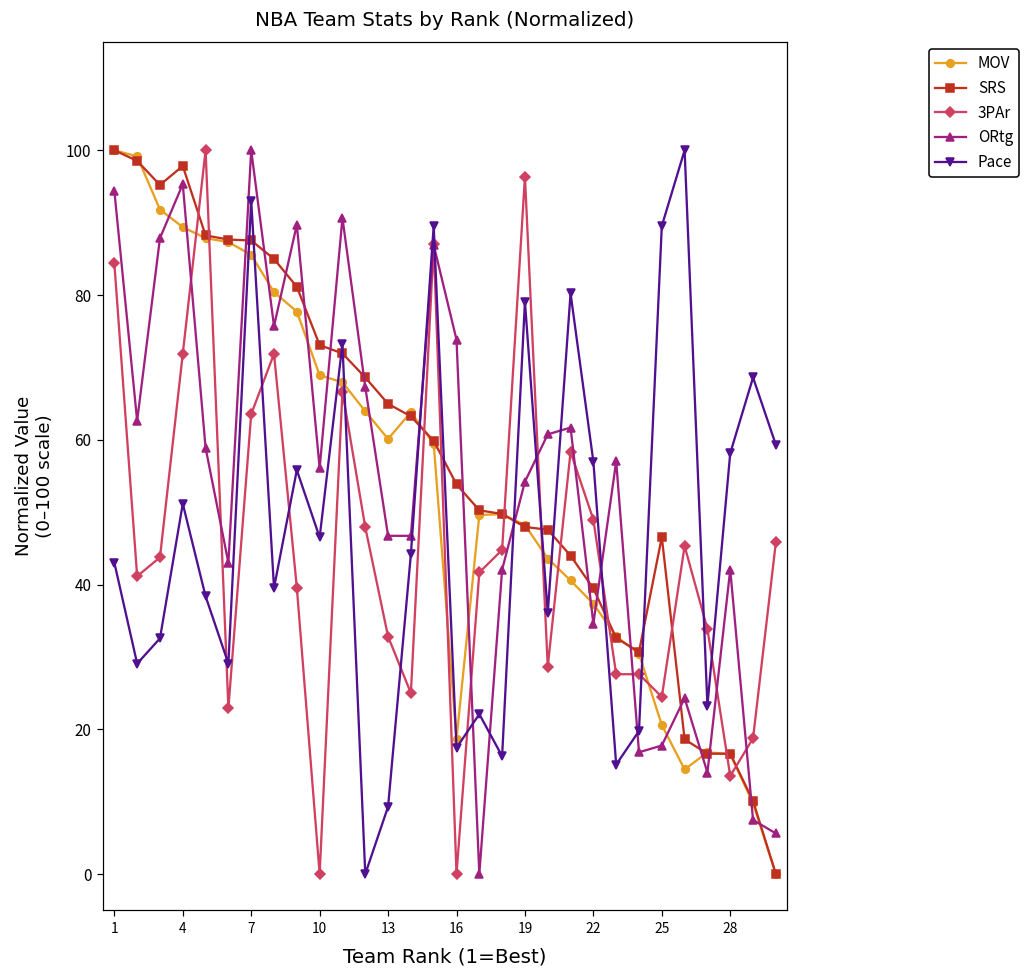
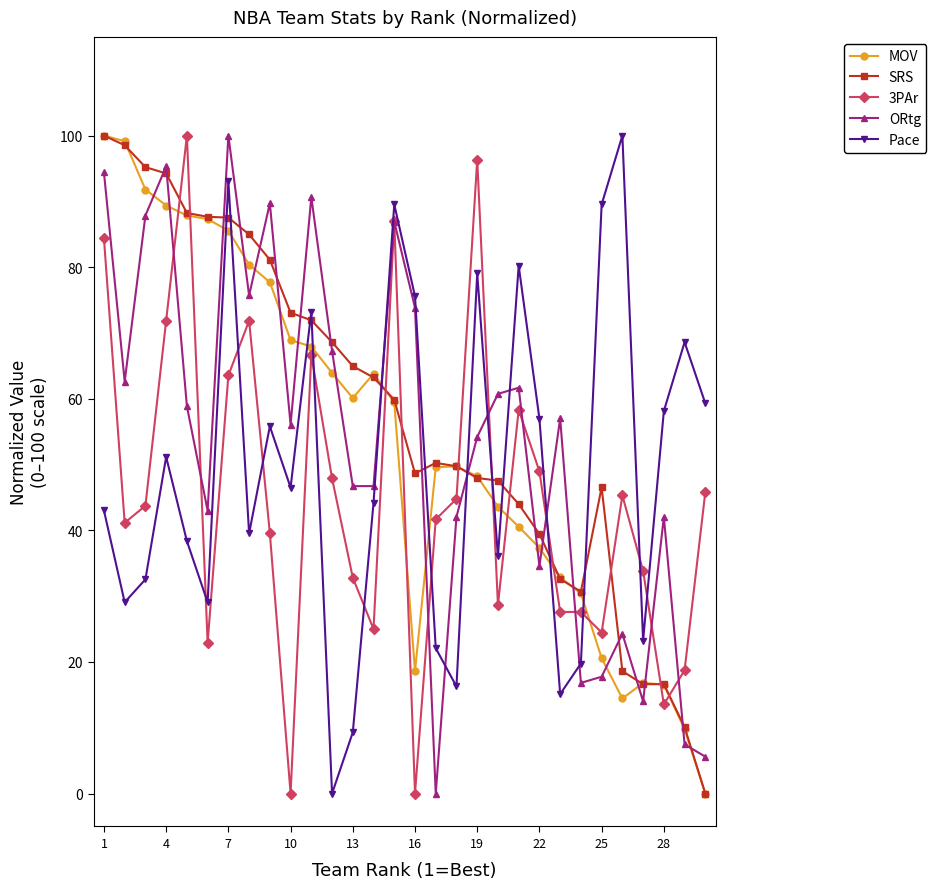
  {
    "MOV": {
      "4": 89,
      "7": 86,
      "10": 69,
      "13": 60,
      "16": 19,
      "22": 37,
      "25": 21
    },
    "SRS": {
-     "4": 98,
+     "4": 94,
      "7": 88,
      "10": 73,
      "13": 65,
-     "16": 54,
+     "16": 49,
      "22": 39,
      "25": 47
    },
    "3PAr": {
      "1": 84,
      "4": 72,
      "7": 64,
      "10": 0,
      "13": 33,
      "16": 0,
      "19": 96,
      "22": 49,
      "25": 24,
      "28": 14
    },
    "ORtg": {
      "1": 94,
      "4": 95,
      "7": 100,
      "10": 56,
      "13": 47,
      "16": 74,
      "19": 54,
      "22": 35,
      "25": 18,
      "28": 42
    },
    "Pace": {
      "1": 43,
      "4": 51,
      "7": 93,
      "10": 47,
      "13": 9,
-     "16": 17,
+     "16": 76,
      "19": 79,
      "22": 57,
      "25": 90,
      "28": 58
    }
  }
